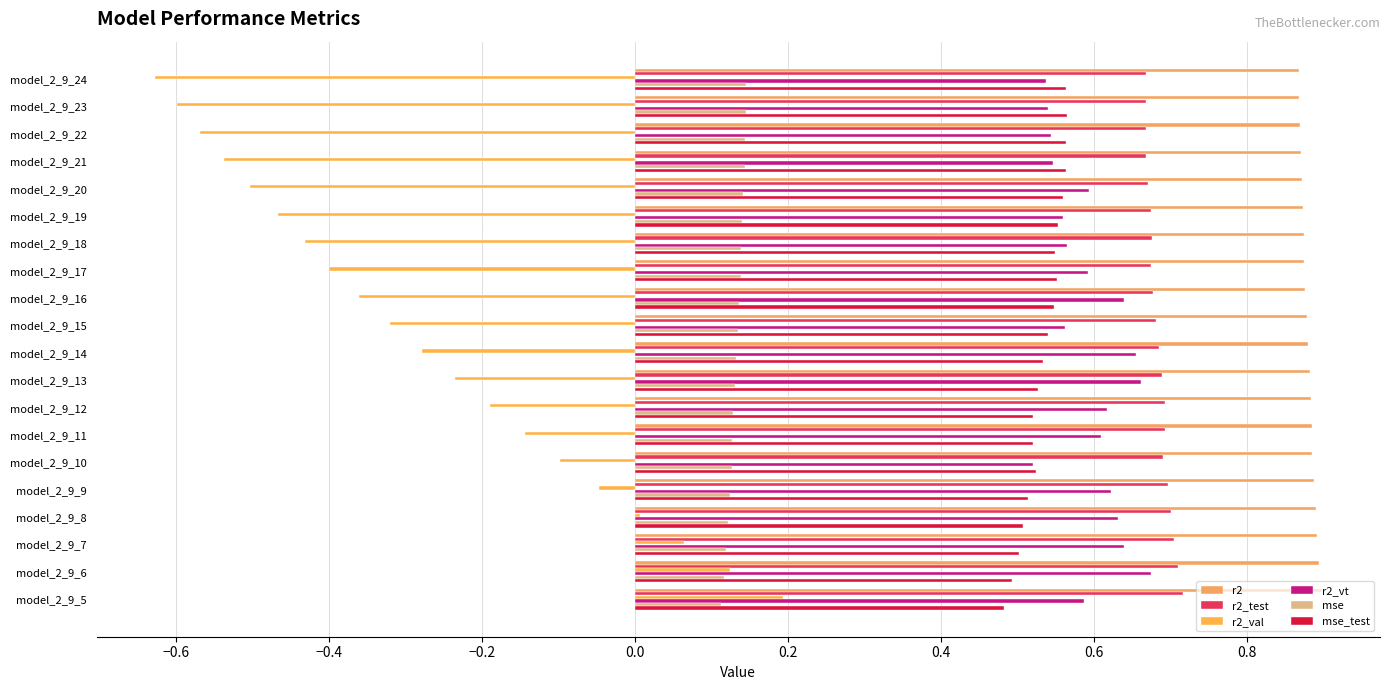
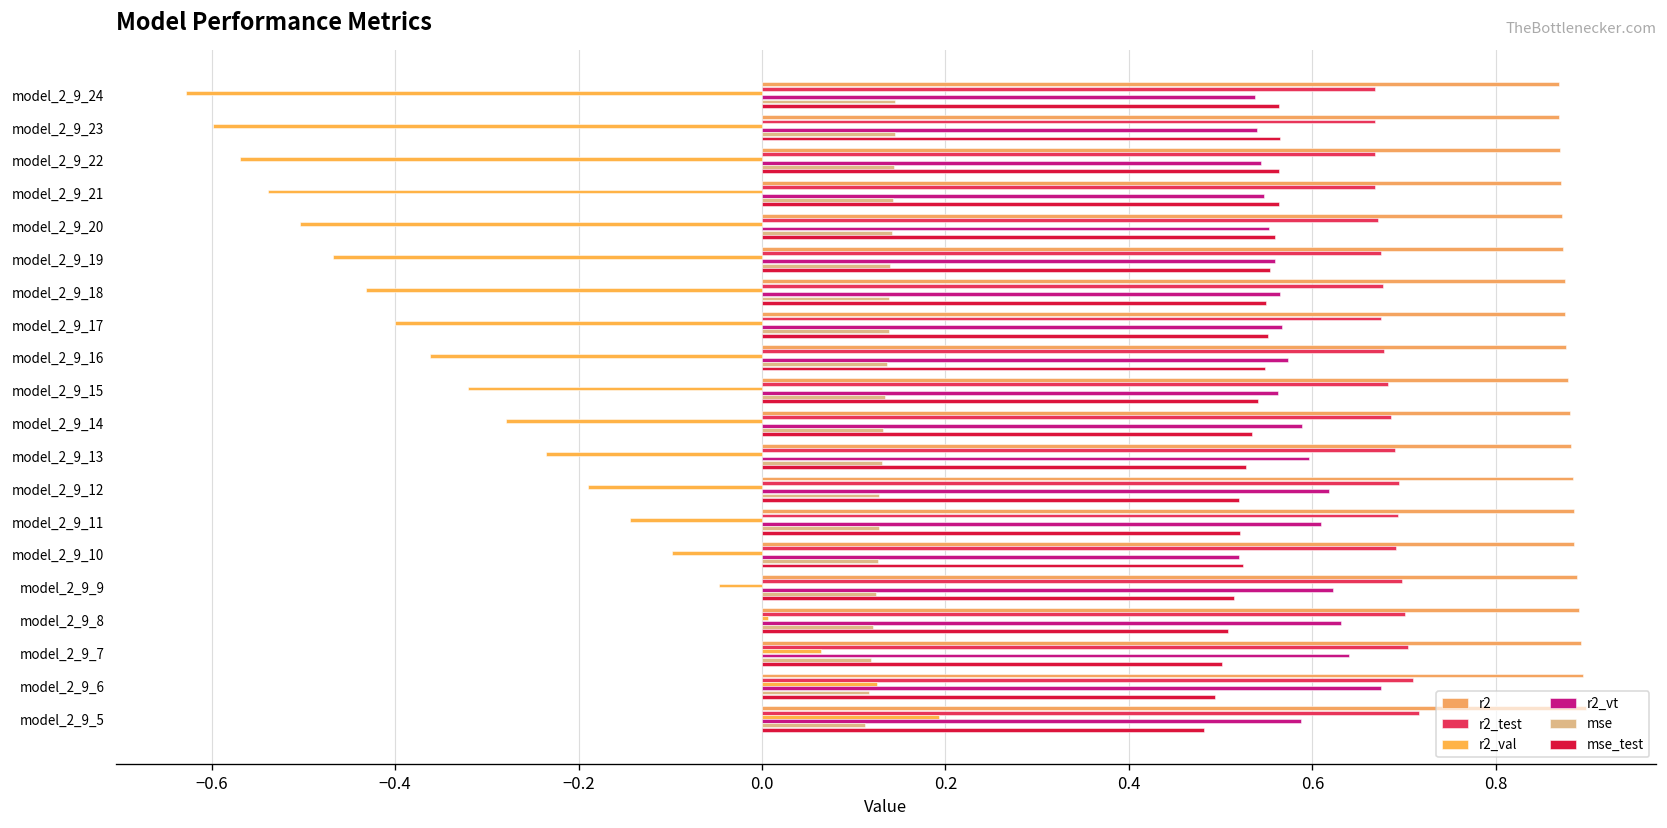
  {
    "r2_vt": {
      "model_2_9_24": 0.54,
      "model_2_9_23": 0.54,
      "model_2_9_22": 0.54,
      "model_2_9_21": 0.55,
-     "model_2_9_20": 0.59,
+     "model_2_9_20": 0.55,
      "model_2_9_19": 0.56,
      "model_2_9_18": 0.56,
-     "model_2_9_17": 0.59,
-     "model_2_9_16": 0.64,
+     "model_2_9_17": 0.57,
+     "model_2_9_16": 0.57,
      "model_2_9_15": 0.56,
-     "model_2_9_14": 0.66,
-     "model_2_9_13": 0.66,
+     "model_2_9_14": 0.59,
+     "model_2_9_13": 0.60,
      "model_2_9_12": 0.62,
      "model_2_9_11": 0.61,
      "model_2_9_10": 0.52,
      "model_2_9_9": 0.62,
      "model_2_9_8": 0.63,
      "model_2_9_7": 0.64,
      "model_2_9_6": 0.67,
      "model_2_9_5": 0.59
    }
  }
